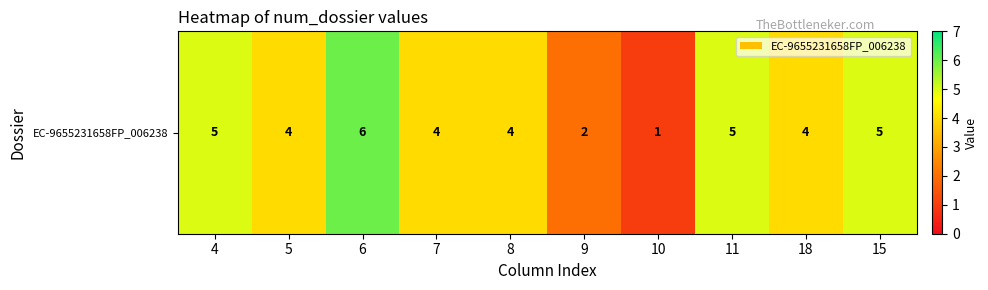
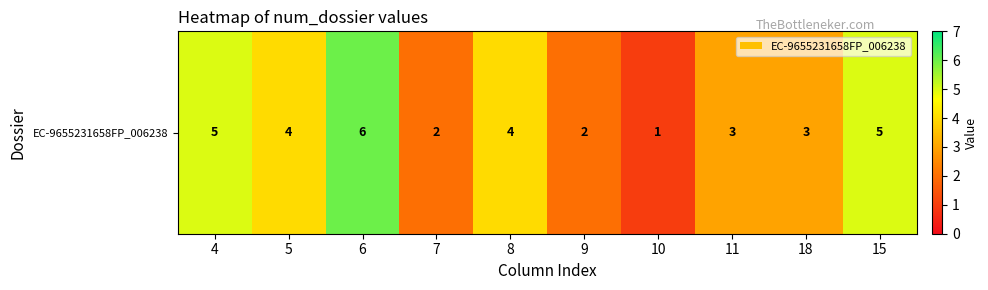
  {
    "EC-9655231658FP_006238": {
      "4": 5,
      "5": 4,
      "6": 6,
-     "7": 4,
+     "7": 2,
      "8": 4,
      "9": 2,
      "10": 1,
-     "11": 5,
-     "18": 4,
+     "11": 3,
+     "18": 3,
      "15": 5
    }
  }
